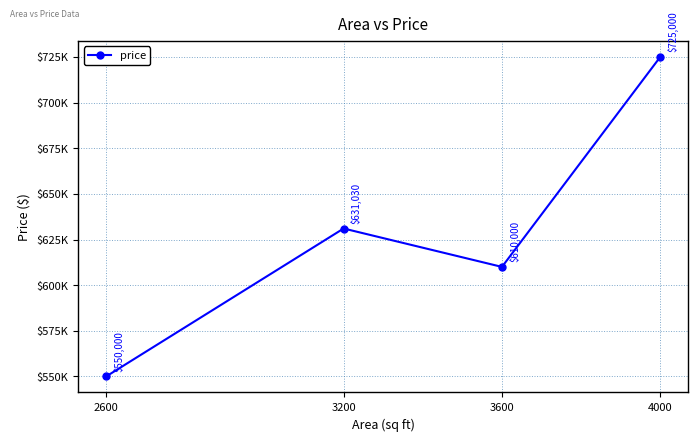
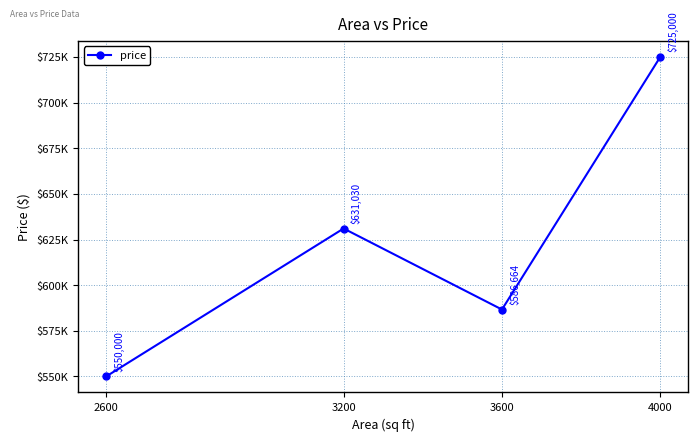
  {
    "2600": "$550,000",
    "3200": "$631,030",
-   "3600": "$610,000",
+   "3600": "$586,664",
    "4000": "$725,000"
  }
